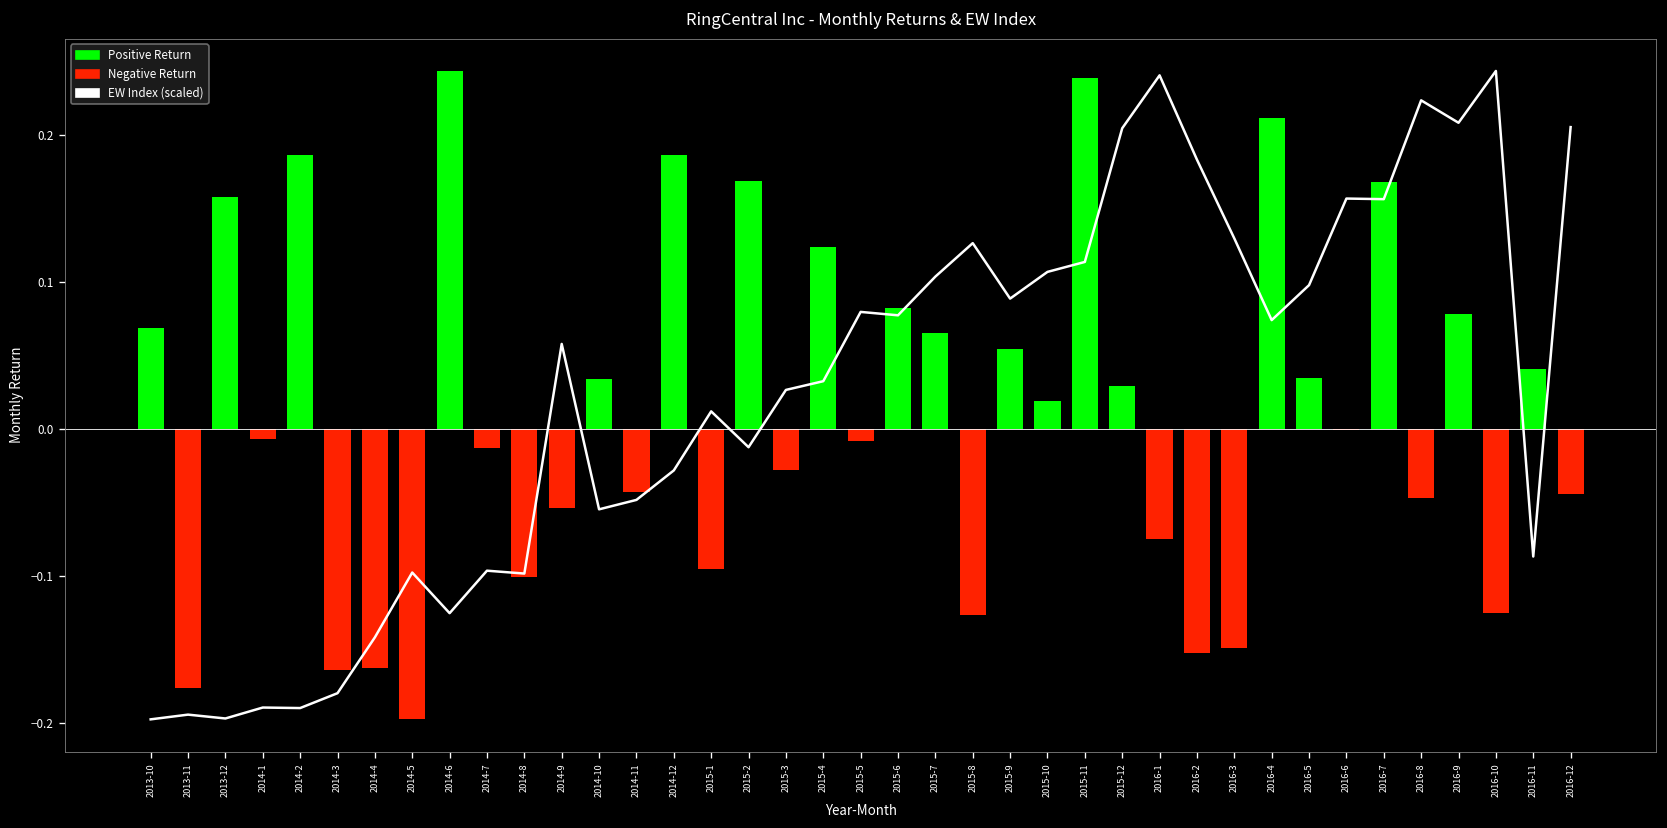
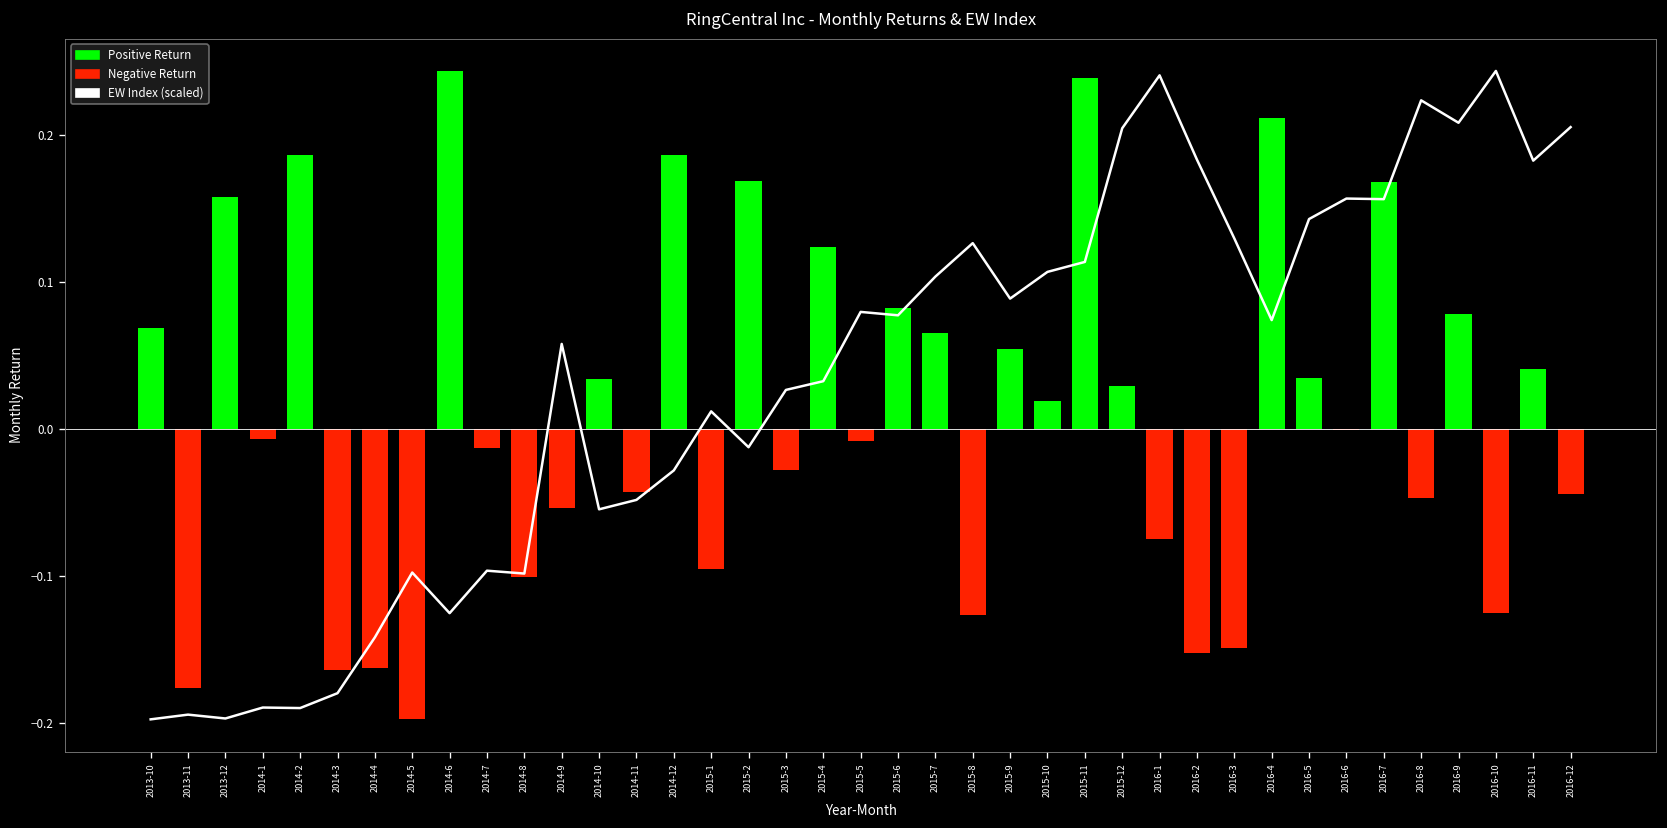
  {
    "EW Index (scaled)": {
      "2013-10": -0.197,
      "2013-11": -0.194,
      "2013-12": -0.197,
      "2014-1": -0.189,
      "2014-2": -0.190,
      "2014-3": -0.179,
      "2014-4": -0.142,
      "2014-5": -0.098,
      "2014-6": -0.125,
      "2014-7": -0.096,
      "2014-8": -0.098,
      "2014-9": 0.058,
      "2014-10": -0.055,
      "2014-11": -0.048,
      "2014-12": -0.028,
      "2015-1": 0.012,
      "2015-2": -0.012,
      "2015-3": 0.027,
      "2015-4": 0.032,
      "2015-5": 0.080,
      "2015-6": 0.077,
      "2015-7": 0.104,
      "2015-8": 0.126,
      "2015-9": 0.089,
      "2015-10": 0.107,
      "2015-11": 0.113,
      "2015-12": 0.204,
      "2016-1": 0.240,
      "2016-2": 0.183,
      "2016-3": 0.129,
      "2016-4": 0.074,
-     "2016-5": 0.098,
+     "2016-5": 0.143,
      "2016-6": 0.157,
      "2016-7": 0.156,
      "2016-8": 0.223,
      "2016-9": 0.208,
      "2016-10": 0.243,
-     "2016-11": -0.087,
+     "2016-11": 0.182,
      "2016-12": 0.205
    }
  }
